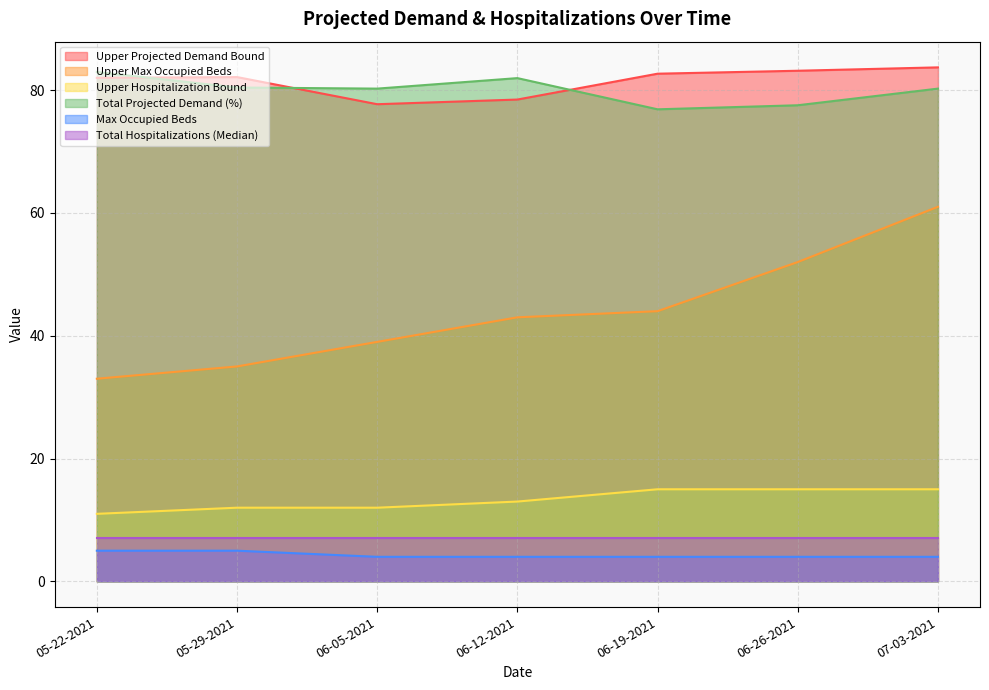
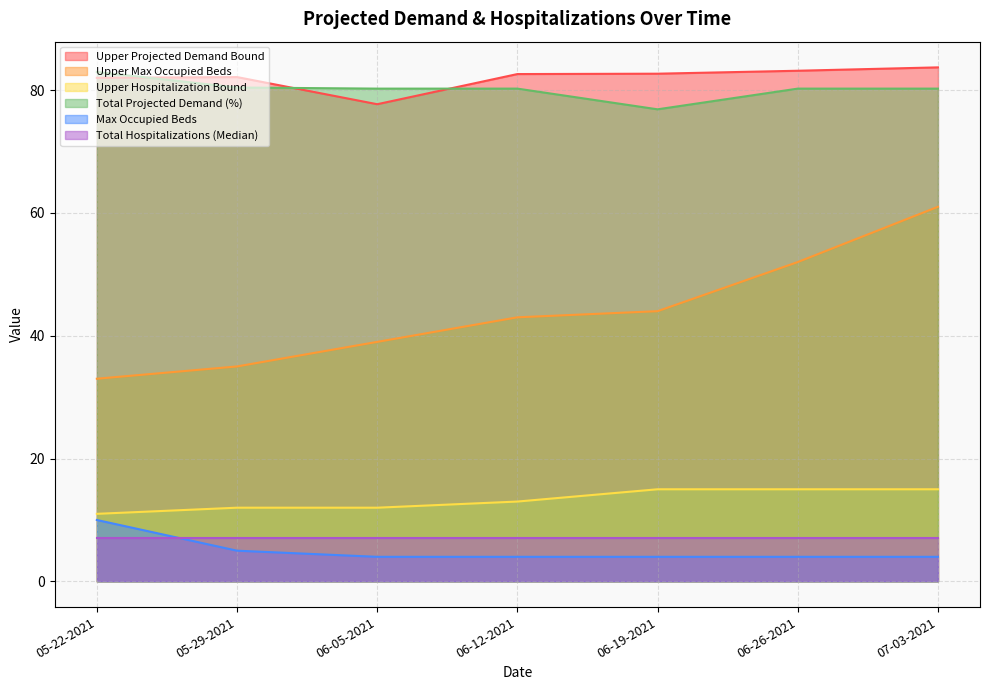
  {
    "Upper Projected Demand Bound": {
      "06-05-2021": 78,
-     "06-12-2021": 78,
+     "06-12-2021": 83,
      "06-19-2021": 83,
      "06-26-2021": 83,
      "07-03-2021": 84
    },
    "Total Projected Demand (%)": {
      "06-05-2021": 80,
-     "06-12-2021": 82,
+     "06-12-2021": 80,
      "06-19-2021": 77,
-     "06-26-2021": 78,
+     "06-26-2021": 80,
      "07-03-2021": 80
    },
    "Max Occupied Beds": {
-     "05-22-2021": 5,
+     "05-22-2021": 10,
      "05-29-2021": 5,
      "06-05-2021": 4,
      "06-12-2021": 4,
      "06-19-2021": 4,
      "06-26-2021": 4,
      "07-03-2021": 4
    },
    "Total Hospitalizations (Median)": {
      "05-22-2021": 7,
      "05-29-2021": 7,
      "06-05-2021": 7,
      "06-12-2021": 7,
      "06-19-2021": 7,
      "06-26-2021": 7,
      "07-03-2021": 7
    }
  }
